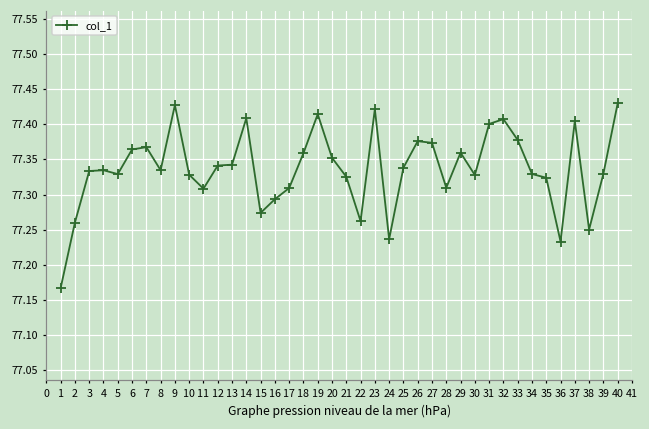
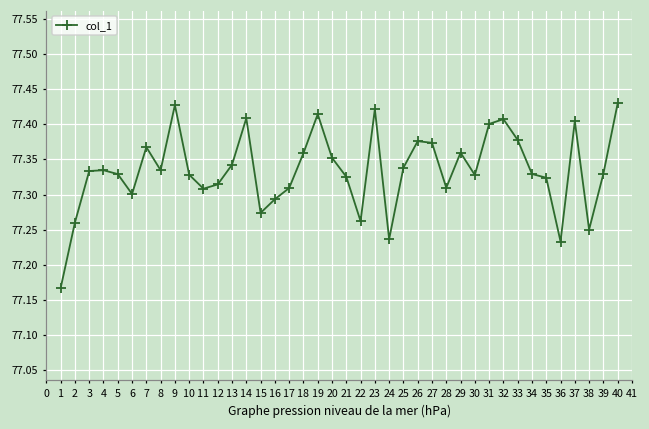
  {
    "1": 77.17,
    "2": 77.26,
    "3": 77.33,
    "4": 77.33,
    "5": 77.33,
-   "6": 77.36,
+   "6": 77.30,
    "7": 77.37,
    "8": 77.33,
    "9": 77.43,
    "10": 77.33,
    "11": 77.31,
-   "12": 77.34,
+   "12": 77.31,
    "13": 77.34,
    "14": 77.41,
    "15": 77.27,
    "16": 77.29,
    "17": 77.31,
    "18": 77.36,
    "19": 77.41,
    "20": 77.35,
    "21": 77.33,
    "22": 77.26,
    "23": 77.42,
    "24": 77.24,
    "25": 77.34,
    "26": 77.38,
    "27": 77.37,
    "28": 77.31,
    "29": 77.36,
    "30": 77.33,
    "31": 77.40,
    "32": 77.41,
    "33": 77.38,
    "34": 77.33,
    "35": 77.32,
    "36": 77.23,
    "37": 77.40,
    "38": 77.25,
    "39": 77.33,
    "40": 77.43
  }
